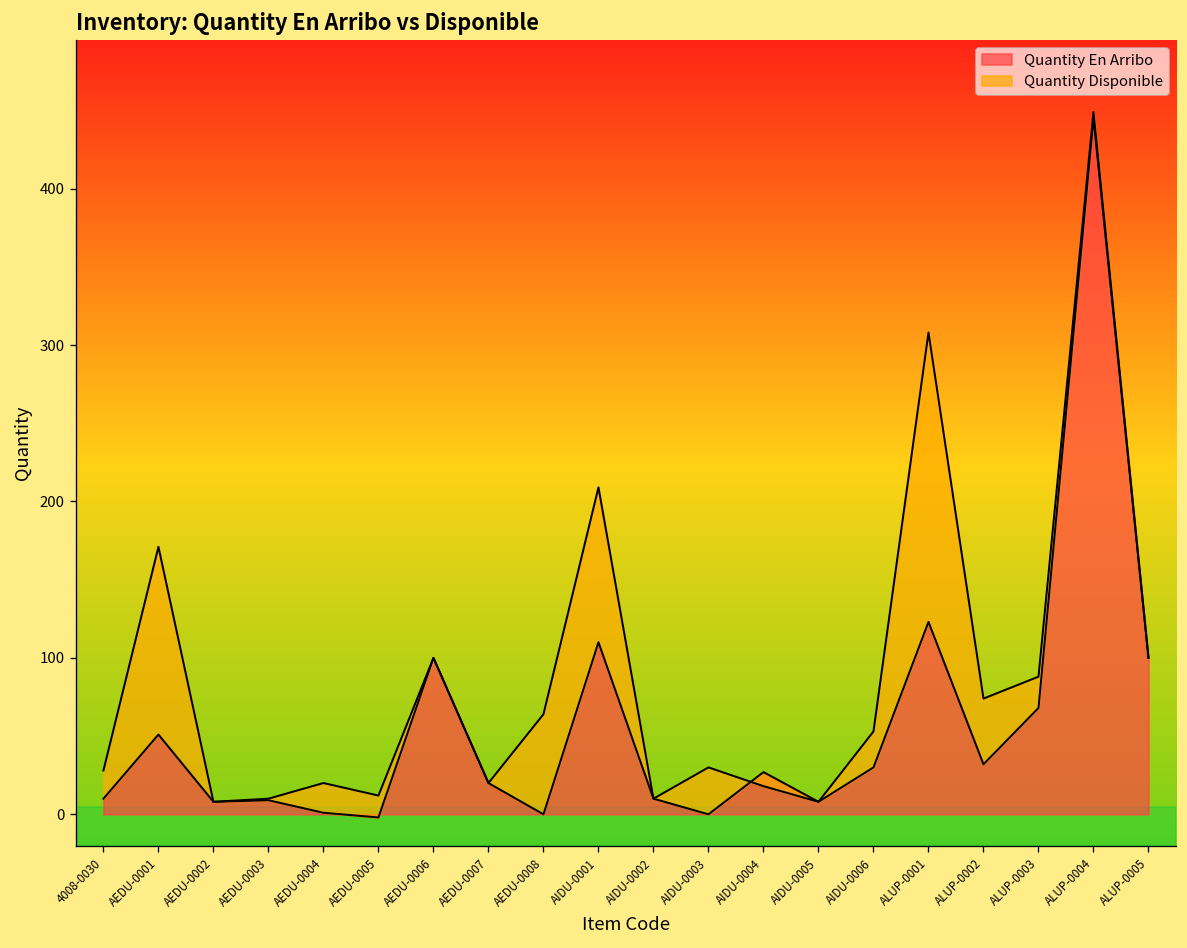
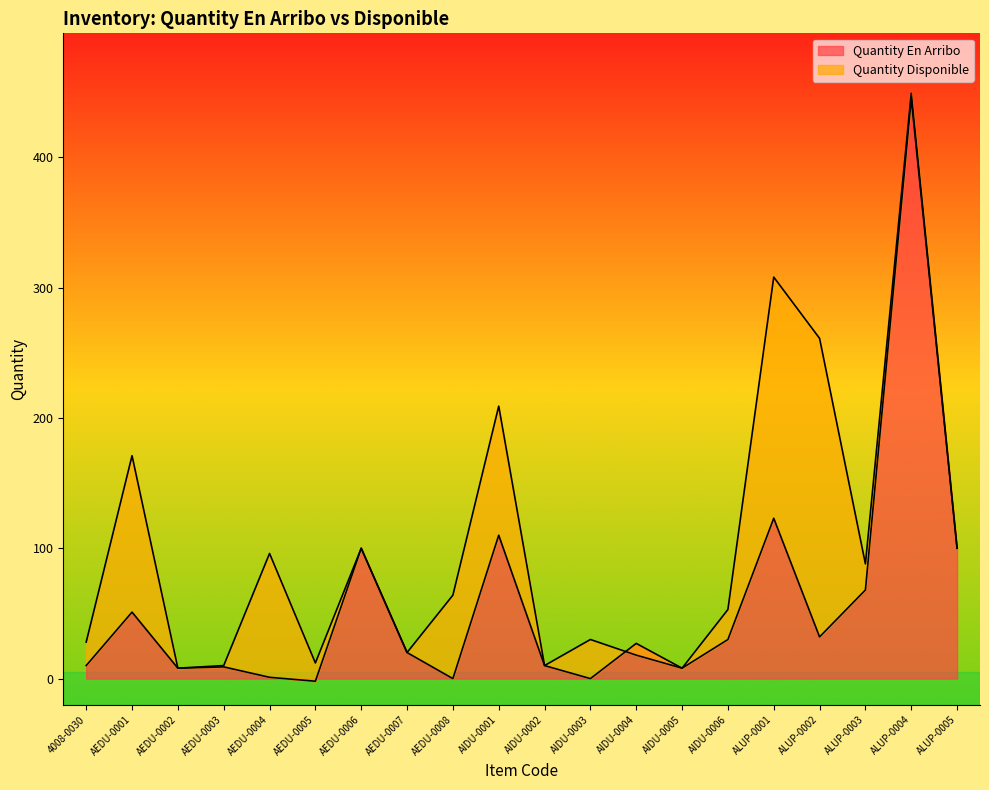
  {
    "Quantity Disponible": {
-     "AEDU-0004": 19,
-     "ALUP-0002": 42
+     "AEDU-0004": 95,
+     "ALUP-0002": 229
    }
  }
